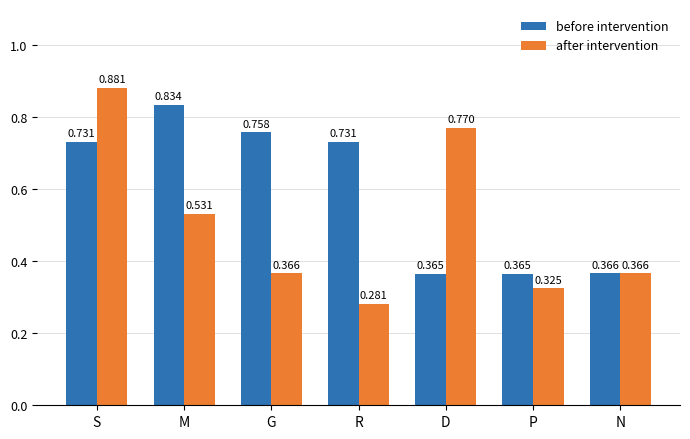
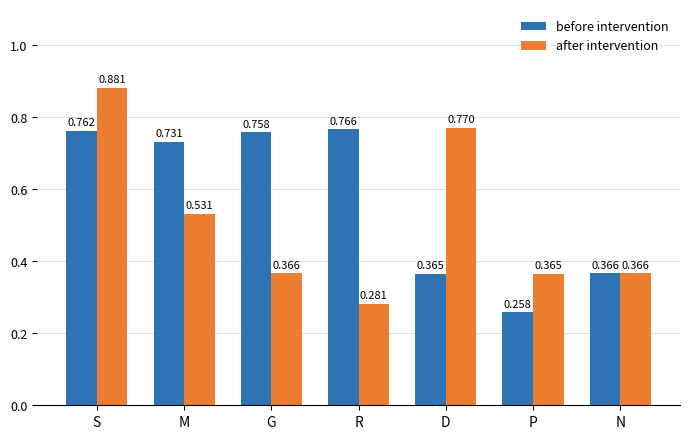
  {
    "before intervention": {
-     "S": 0.731,
-     "M": 0.834,
+     "S": 0.762,
+     "M": 0.731,
      "G": 0.758,
-     "R": 0.731,
+     "R": 0.766,
      "D": 0.365,
-     "P": 0.365,
+     "P": 0.258,
      "N": 0.366
    },
    "after intervention": {
      "S": 0.881,
      "M": 0.531,
      "G": 0.366,
      "R": 0.281,
      "D": 0.770,
-     "P": 0.325,
+     "P": 0.365,
      "N": 0.366
    }
  }
